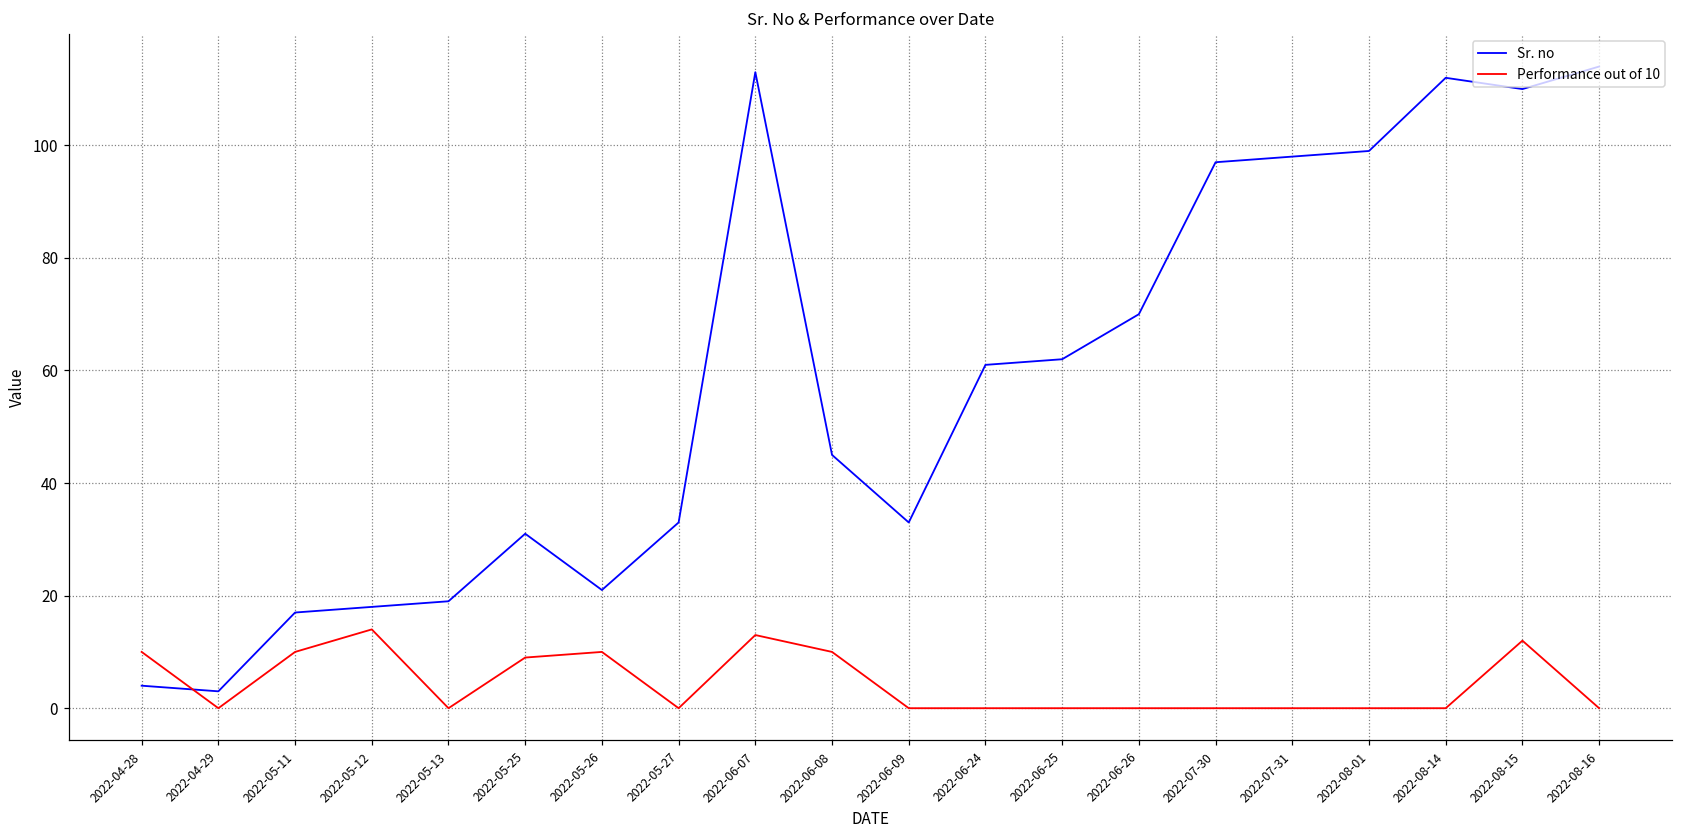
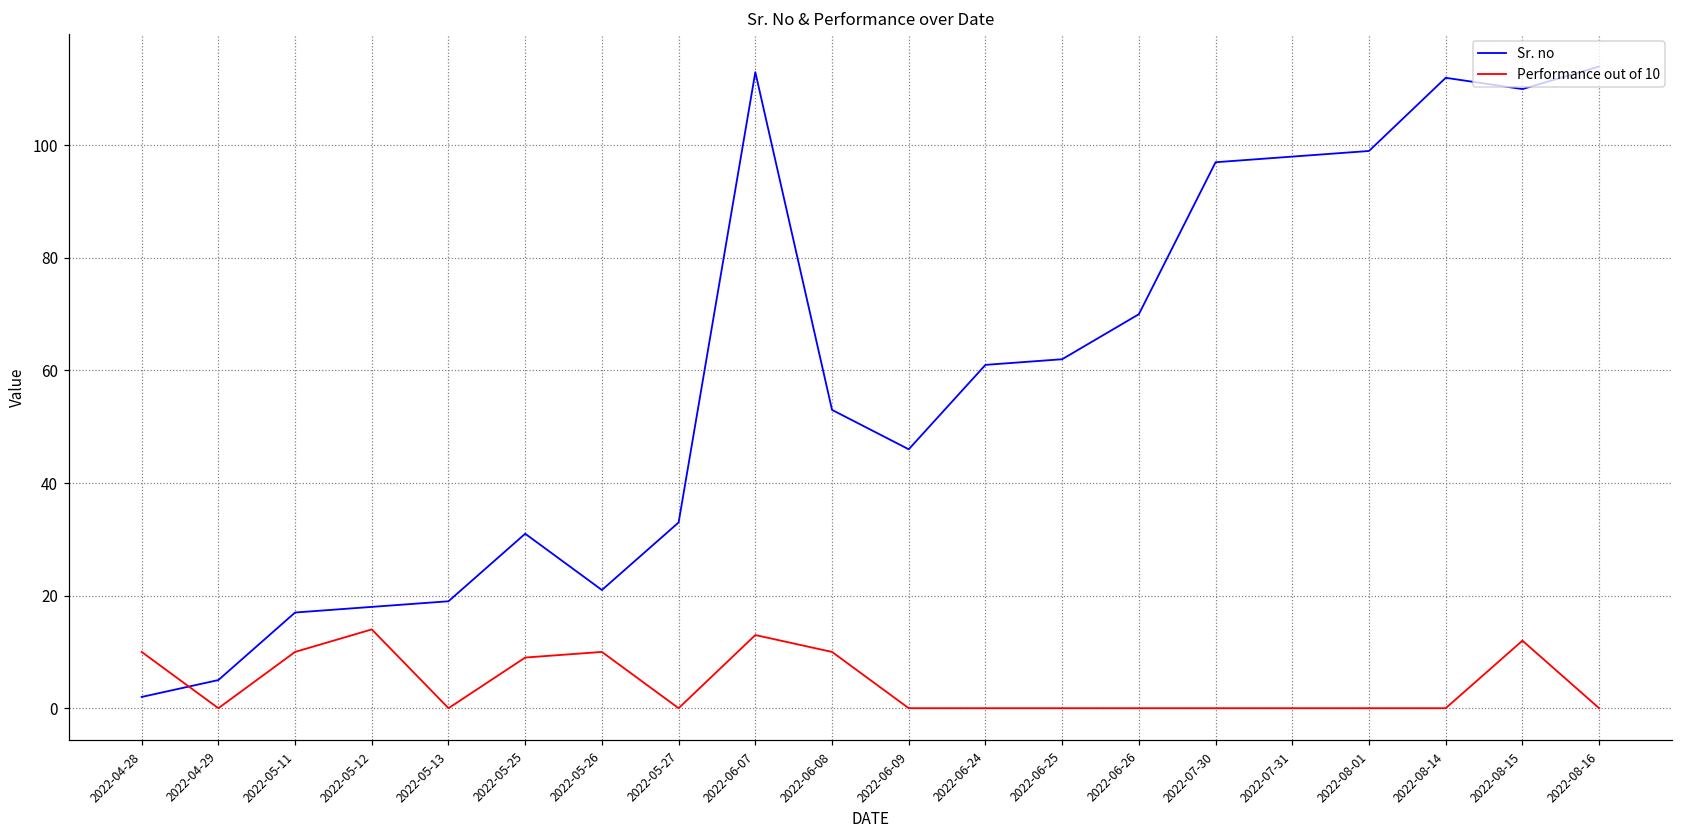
  {
    "Sr. no": {
-     "2022-04-28": 4,
-     "2022-04-29": 3,
+     "2022-04-28": 2,
+     "2022-04-29": 5,
      "2022-05-11": 17,
      "2022-05-12": 18,
      "2022-05-13": 19,
      "2022-05-25": 31,
      "2022-05-26": 21,
      "2022-05-27": 33,
      "2022-06-07": 113,
-     "2022-06-08": 45,
-     "2022-06-09": 33,
+     "2022-06-08": 53,
+     "2022-06-09": 46,
      "2022-06-24": 61,
      "2022-06-25": 62,
      "2022-06-26": 70,
      "2022-07-30": 97,
      "2022-07-31": 98,
      "2022-08-01": 99,
      "2022-08-14": 112,
      "2022-08-15": 110
    },
    "Performance out of 10": {
      "2022-04-28": 10,
      "2022-04-29": 0,
      "2022-05-11": 10,
      "2022-05-12": 14,
      "2022-05-13": 0,
      "2022-05-25": 9,
      "2022-05-26": 10,
      "2022-05-27": 0,
      "2022-06-07": 13,
      "2022-06-08": 10,
      "2022-06-09": 0,
      "2022-06-24": 0,
      "2022-06-25": 0,
      "2022-06-26": 0,
      "2022-07-30": 0,
      "2022-07-31": 0,
      "2022-08-01": 0,
      "2022-08-14": 0,
      "2022-08-15": 12,
      "2022-08-16": 0
    }
  }
